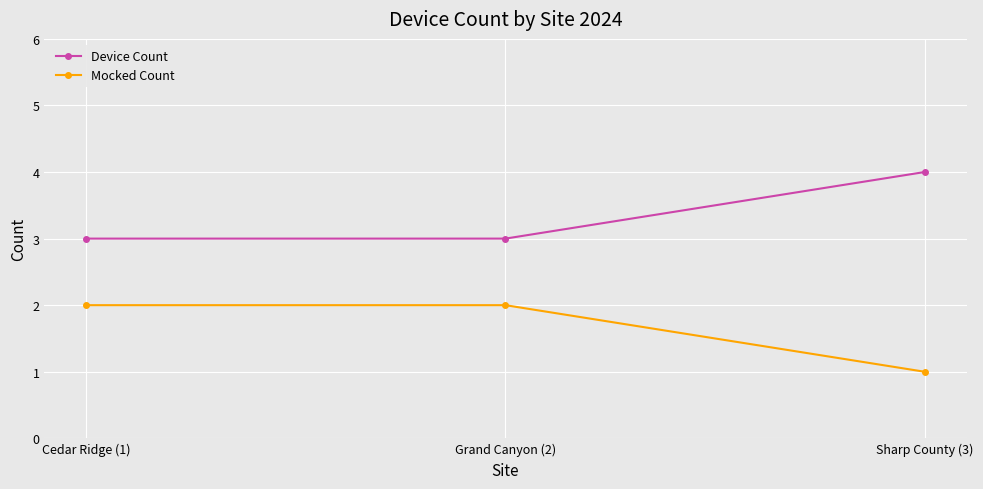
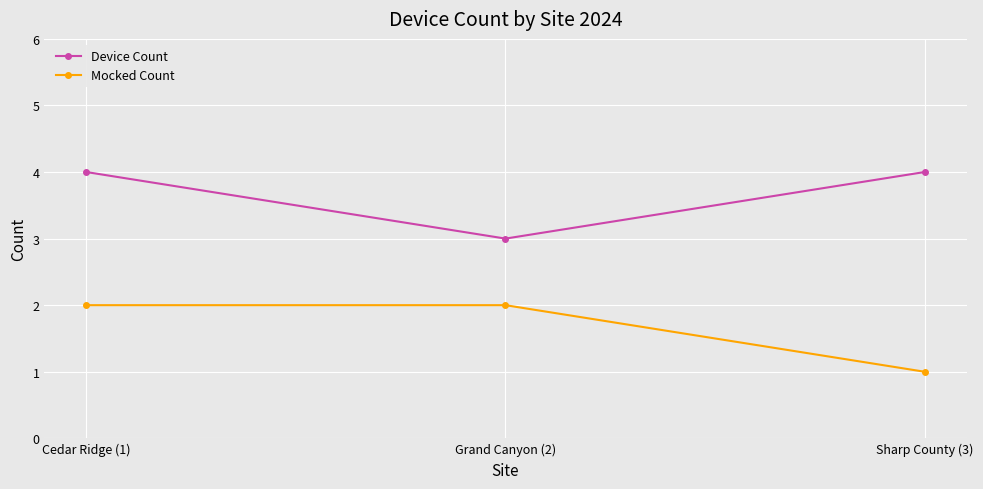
  {
    "Device Count": {
-     "Cedar Ridge (1)": 3,
+     "Cedar Ridge (1)": 4,
      "Grand Canyon (2)": 3,
      "Sharp County (3)": 4
    },
    "Mocked Count": {
      "Cedar Ridge (1)": 2,
      "Grand Canyon (2)": 2,
      "Sharp County (3)": 1
    }
  }
